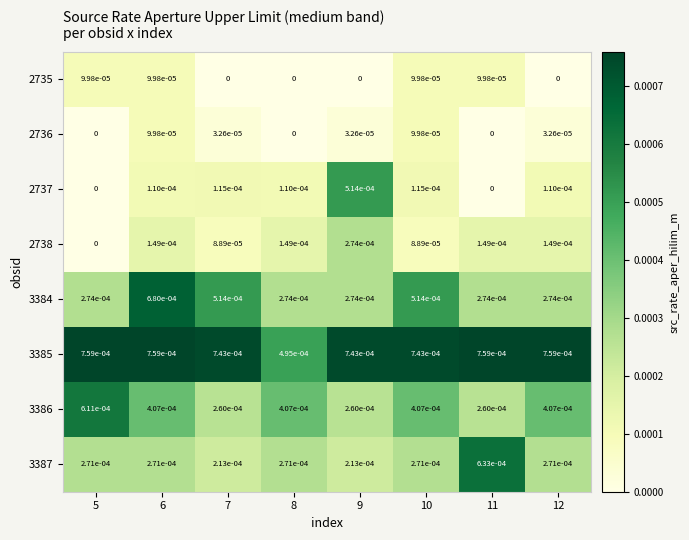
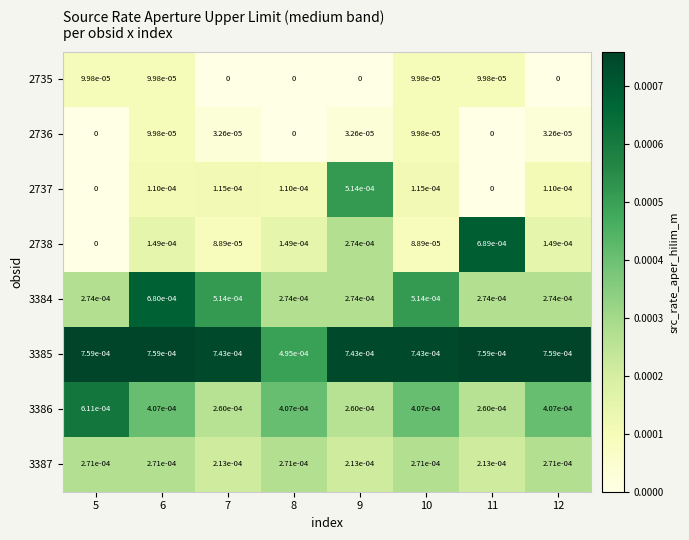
  {
    "2735": {
      "5": "9.98e-05",
      "6": "9.98e-05",
      "7": "0",
      "8": "0",
      "9": "0",
      "10": "9.98e-05",
      "11": "9.98e-05",
      "12": "0"
    },
    "2736": {
      "5": "0",
      "6": "9.98e-05",
      "7": "3.26e-05",
      "8": "0",
      "9": "3.26e-05",
      "10": "9.98e-05",
      "11": "0",
      "12": "3.26e-05"
    },
    "2737": {
      "5": "0",
      "6": "1.10e-04",
      "7": "1.15e-04",
      "8": "1.10e-04",
      "9": "5.14e-04",
      "10": "1.15e-04",
      "11": "0",
      "12": "1.10e-04"
    },
    "2738": {
      "5": "0",
      "6": "1.49e-04",
      "7": "8.89e-05",
      "8": "1.49e-04",
      "9": "2.74e-04",
      "10": "8.89e-05",
-     "11": "1.49e-04",
+     "11": "6.89e-04",
      "12": "1.49e-04"
    },
    "3384": {
      "5": "2.74e-04",
      "6": "6.80e-04",
      "7": "5.14e-04",
      "8": "2.74e-04",
      "9": "2.74e-04",
      "10": "5.14e-04",
      "11": "2.74e-04",
      "12": "2.74e-04"
    },
    "3385": {
      "5": "7.59e-04",
      "6": "7.59e-04",
      "7": "7.43e-04",
      "8": "4.95e-04",
      "9": "7.43e-04",
      "10": "7.43e-04",
      "11": "7.59e-04",
      "12": "7.59e-04"
    },
    "3386": {
      "5": "6.11e-04",
      "6": "4.07e-04",
      "7": "2.60e-04",
      "8": "4.07e-04",
      "9": "2.60e-04",
      "10": "4.07e-04",
      "11": "2.60e-04",
      "12": "4.07e-04"
    },
    "3387": {
      "5": "2.71e-04",
      "6": "2.71e-04",
      "7": "2.13e-04",
      "8": "2.71e-04",
      "9": "2.13e-04",
      "10": "2.71e-04",
-     "11": "6.33e-04",
+     "11": "2.13e-04",
      "12": "2.71e-04"
    }
  }
